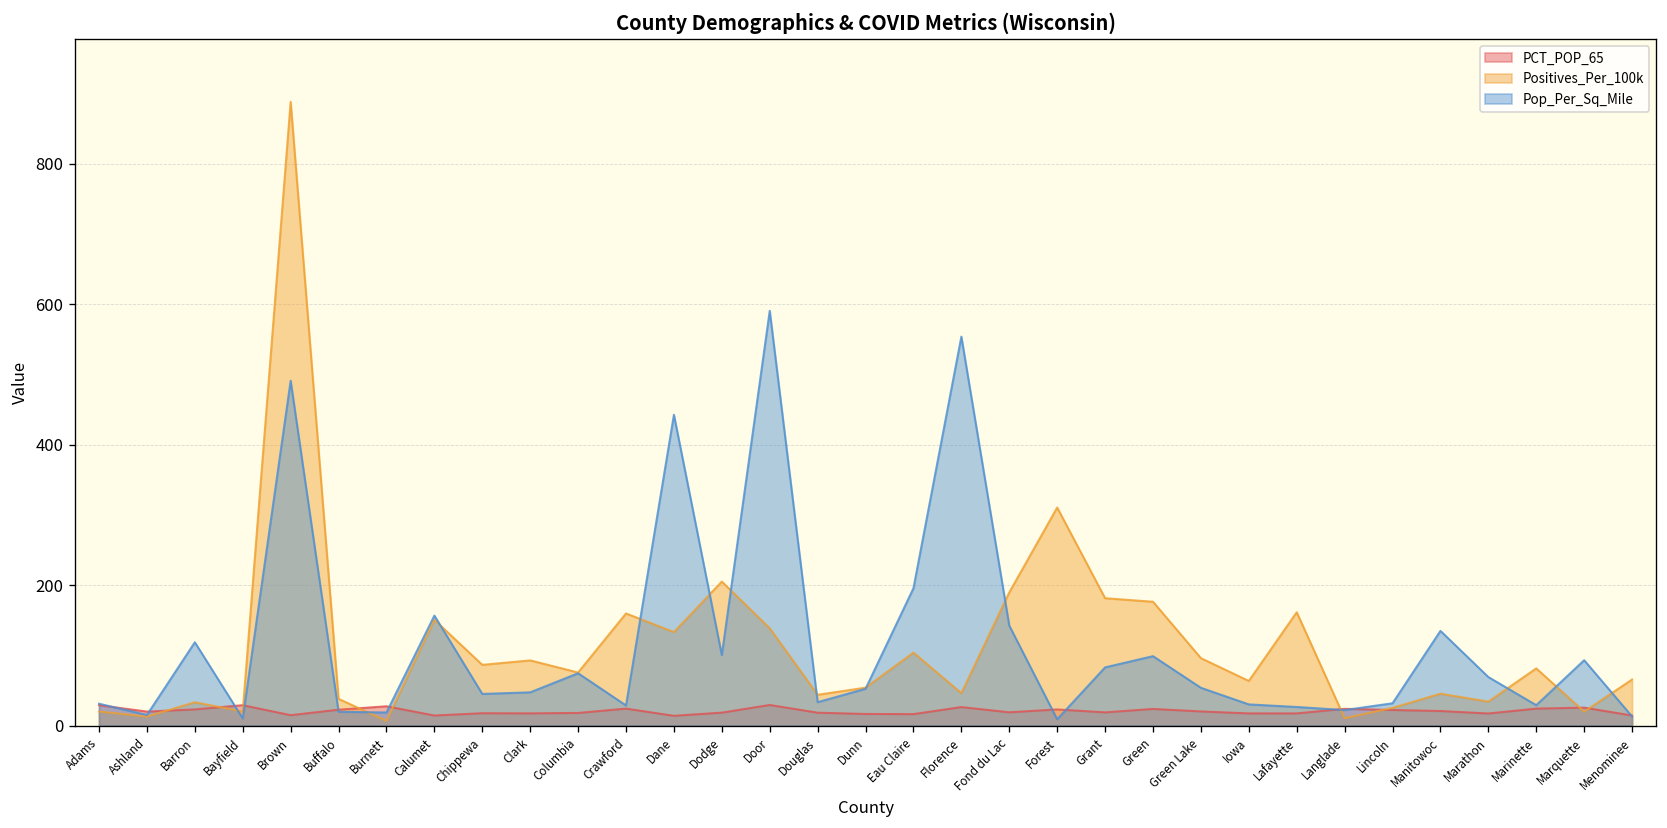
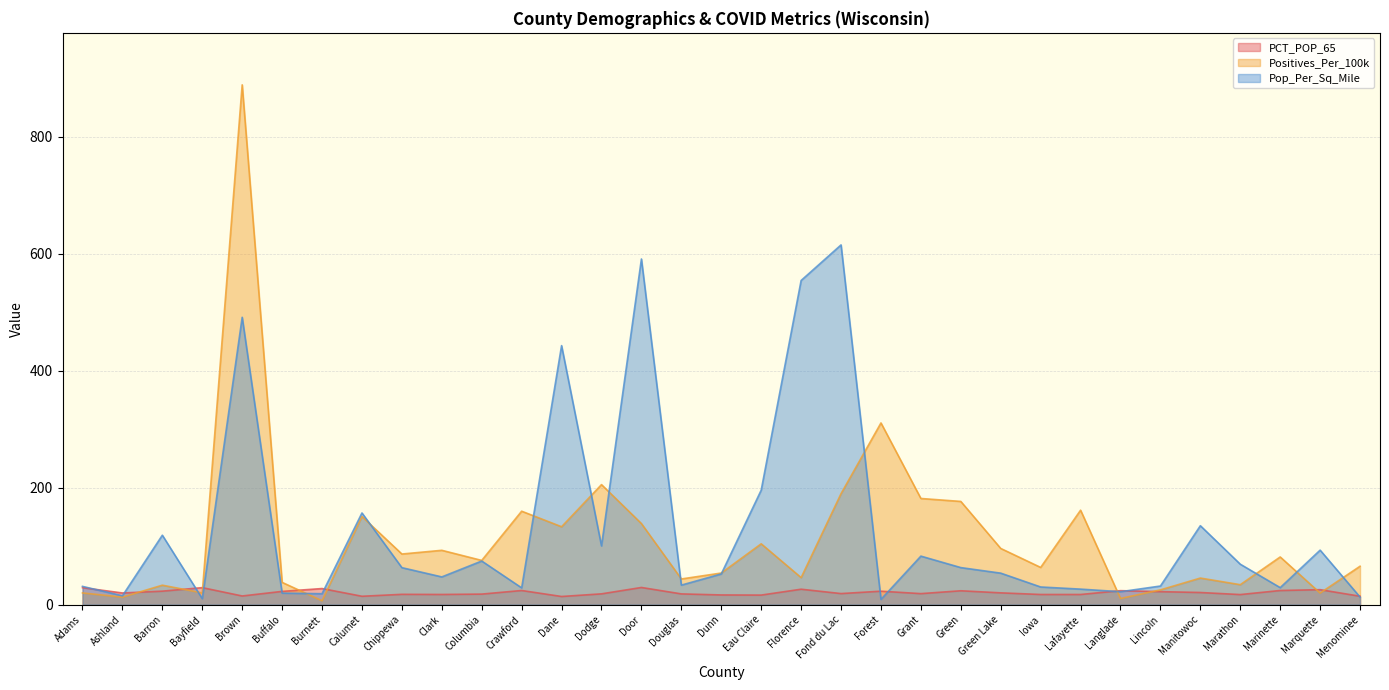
  {
    "Pop_Per_Sq_Mile": {
      "Barron": 120,
      "Bayfield": 10,
      "Brown": 490,
      "Burnett": 20,
      "Calumet": 160,
-     "Chippewa": 50,
+     "Chippewa": 60,
      "Clark": 50,
      "Crawford": 30,
      "Dane": 440,
      "Dodge": 100,
      "Door": 590,
      "Douglas": 30,
      "Eau Claire": 200,
      "Florence": 550,
-     "Fond du Lac": 140,
+     "Fond du Lac": 610,
      "Forest": 10,
      "Grant": 80,
-     "Green": 100,
+     "Green": 60,
      "Green Lake": 50,
      "Iowa": 30,
      "Lafayette": 30,
      "Lincoln": 30,
      "Manitowoc": 130,
      "Marathon": 70,
      "Marinette": 30,
      "Marquette": 90
    }
  }
